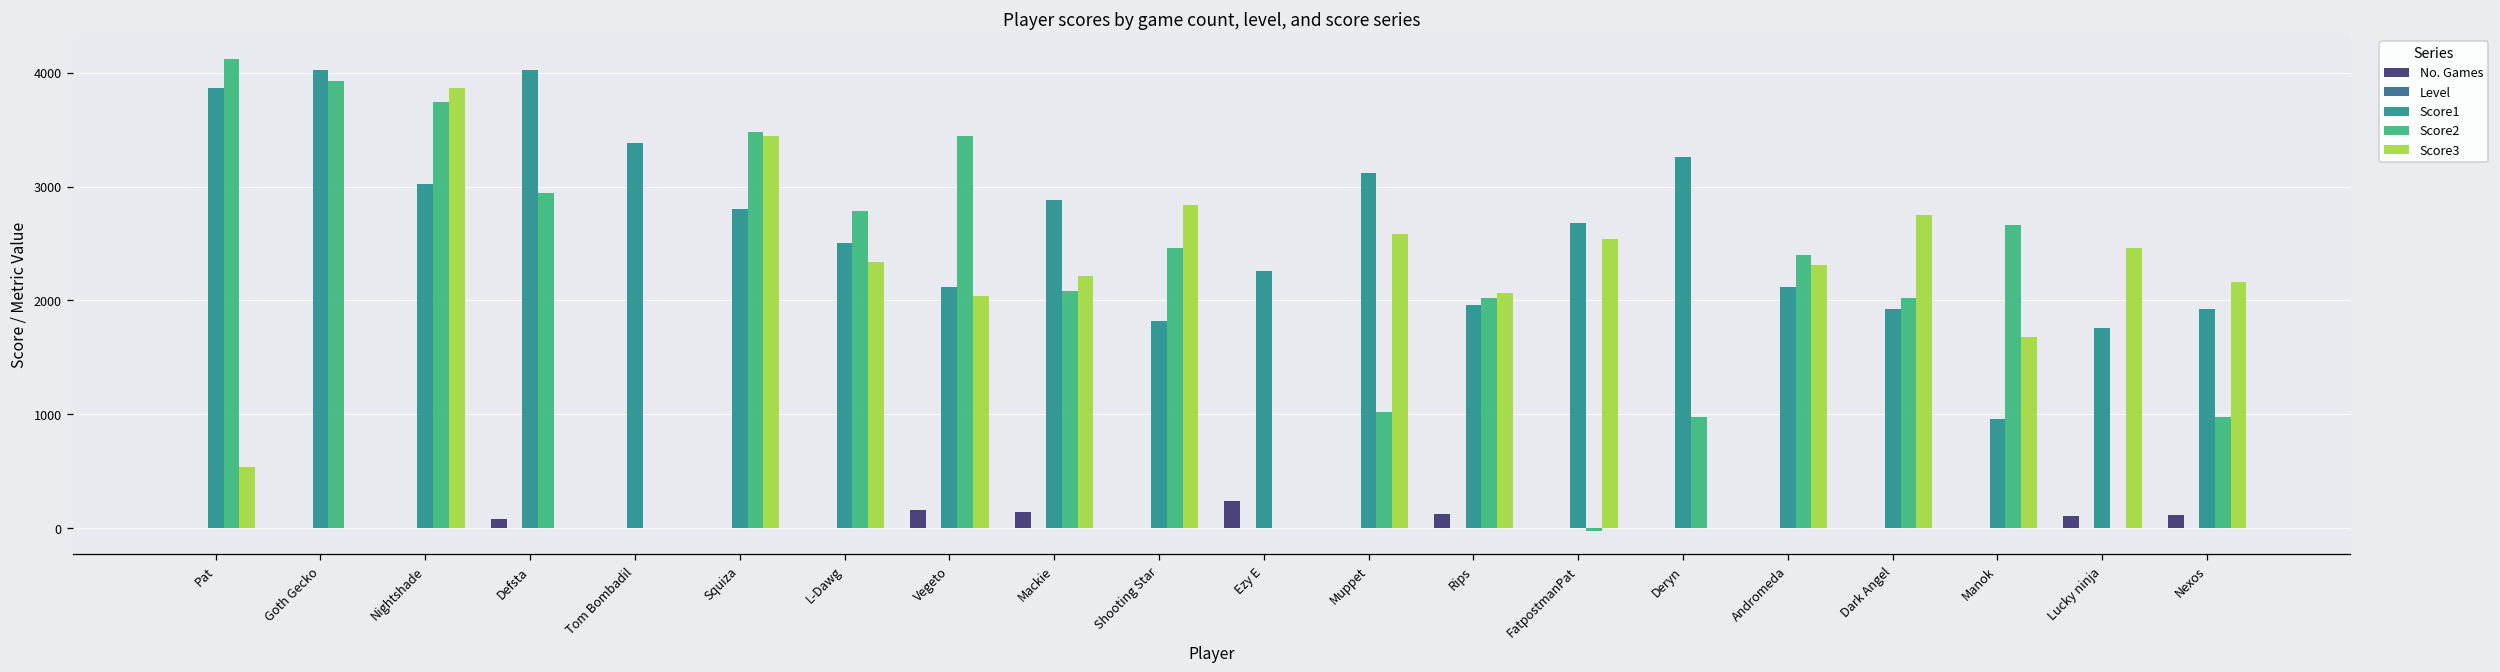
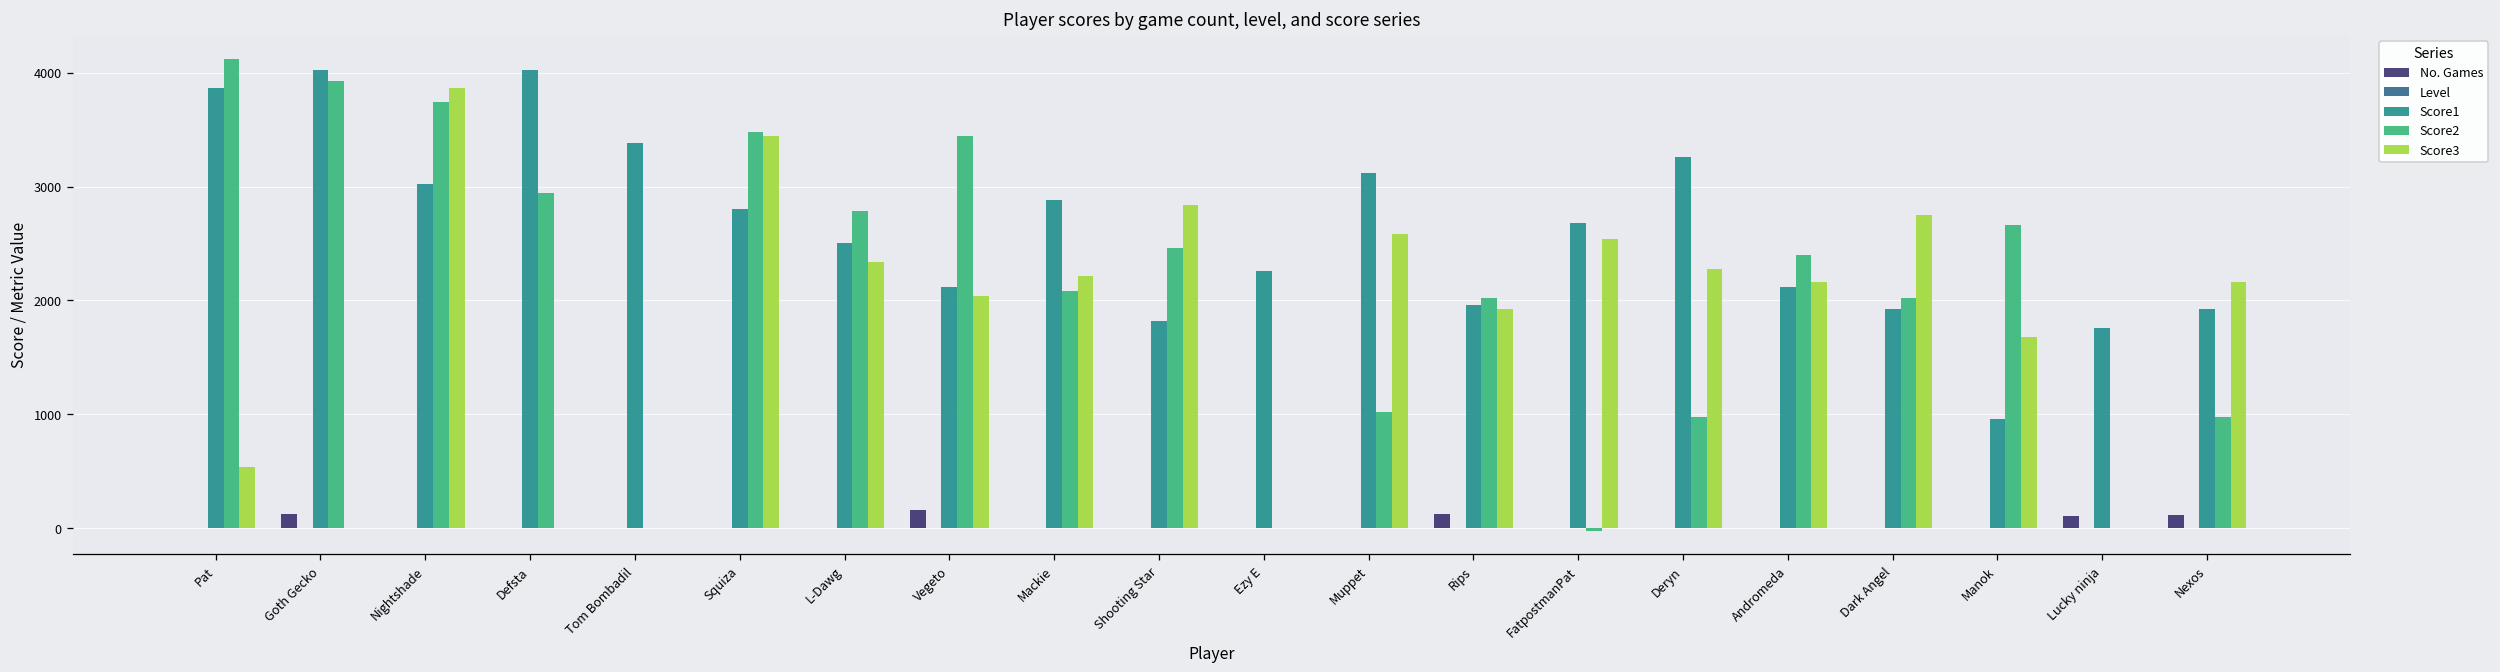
  {
    "No. Games": {
-     "Goth Gecko": 0,
-     "Defsta": 100,
+     "Goth Gecko": 100,
+     "Defsta": 0,
      "Vegeto": 200,
-     "Mackie": 100,
-     "Ezy E": 200,
+     "Mackie": 0,
+     "Ezy E": 0,
      "Rips": 100,
      "Lucky ninja": 100,
      "Nexos": 100
    },
    "Score3": {
      "Pat": 500,
      "Goth Gecko": 0,
      "Nightshade": 3900,
      "Defsta": 0,
      "Tom Bombadil": 0,
      "Squiza": 3400,
      "L-Dawg": 2300,
      "Vegeto": 2000,
      "Mackie": 2200,
      "Shooting Star": 2800,
      "Ezy E": 0,
      "Muppet": 2600,
-     "Rips": 2100,
+     "Rips": 1900,
      "FatpostmanPat": 2500,
-     "Deryn": 0,
-     "Andromeda": 2300,
+     "Deryn": 2300,
+     "Andromeda": 2200,
      "Dark Angel": 2800,
      "Manok": 1700,
-     "Lucky ninja": 2500,
+     "Lucky ninja": 0,
      "Nexos": 2200
    }
  }
